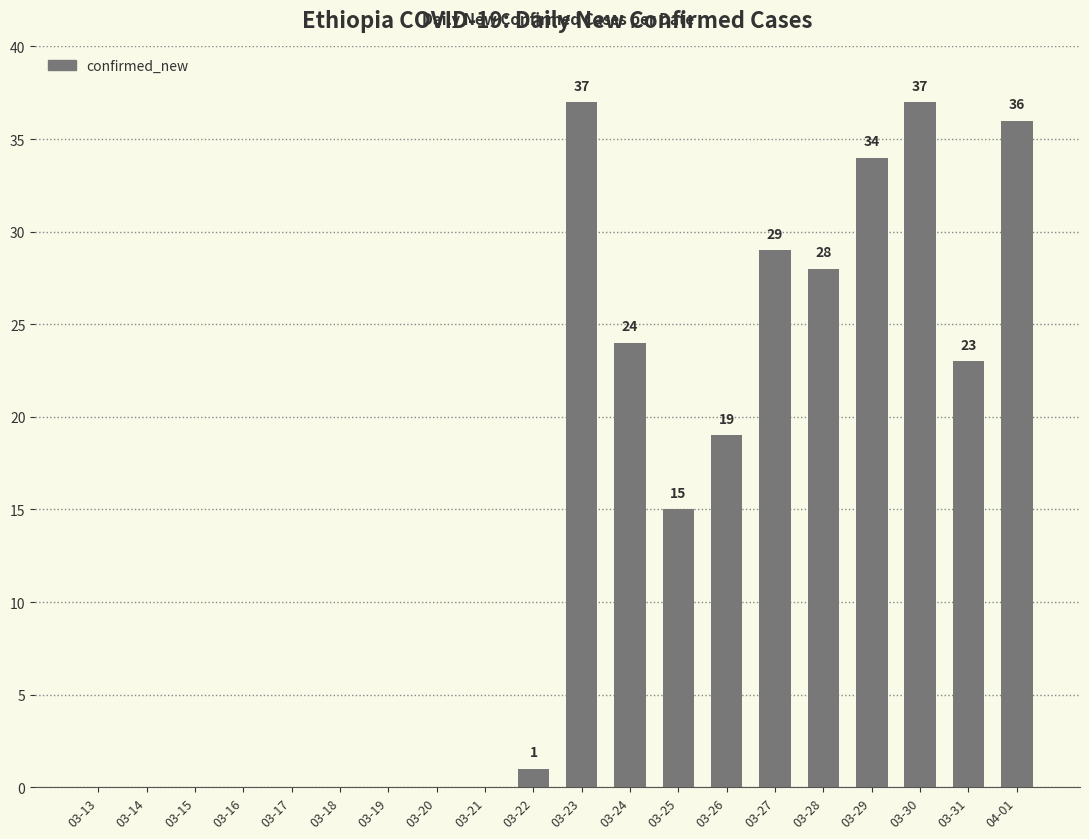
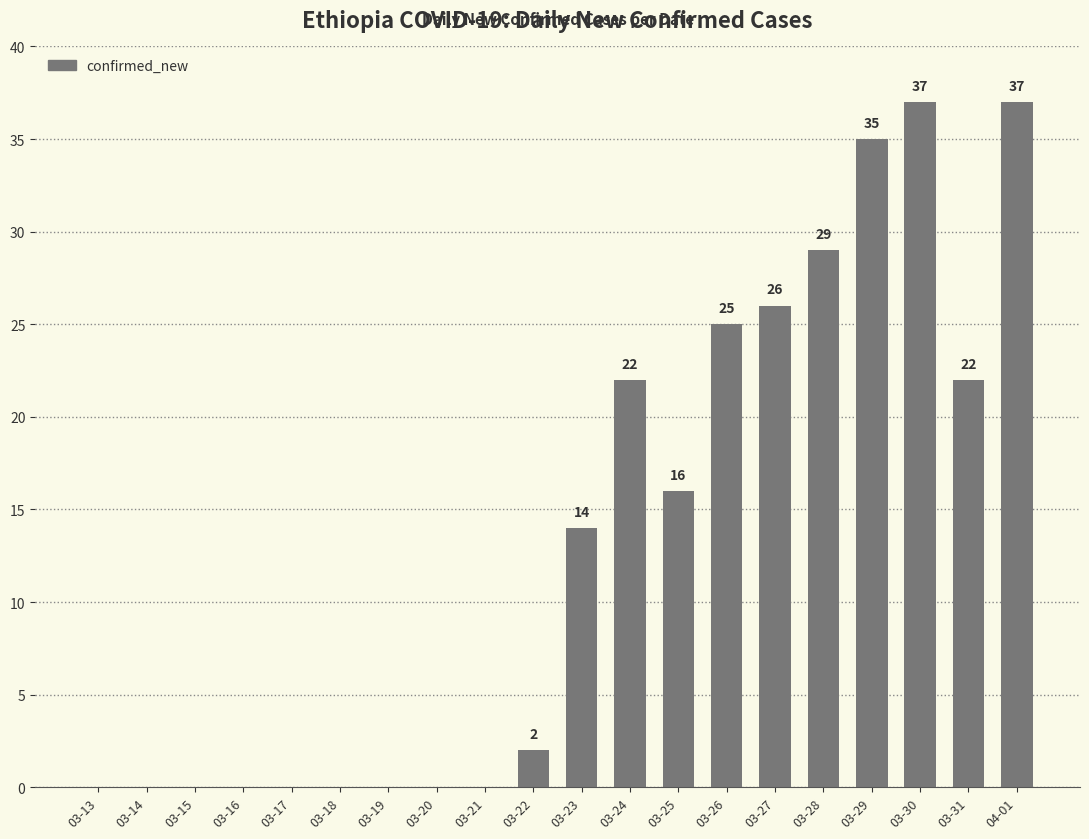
  {
-   "03-22": 1,
-   "03-23": 37,
-   "03-24": 24,
-   "03-25": 15,
-   "03-26": 19,
-   "03-27": 29,
-   "03-28": 28,
-   "03-29": 34,
+   "03-22": 2,
+   "03-23": 14,
+   "03-24": 22,
+   "03-25": 16,
+   "03-26": 25,
+   "03-27": 26,
+   "03-28": 29,
+   "03-29": 35,
    "03-30": 37,
-   "03-31": 23,
-   "04-01": 36
+   "03-31": 22,
+   "04-01": 37
  }
